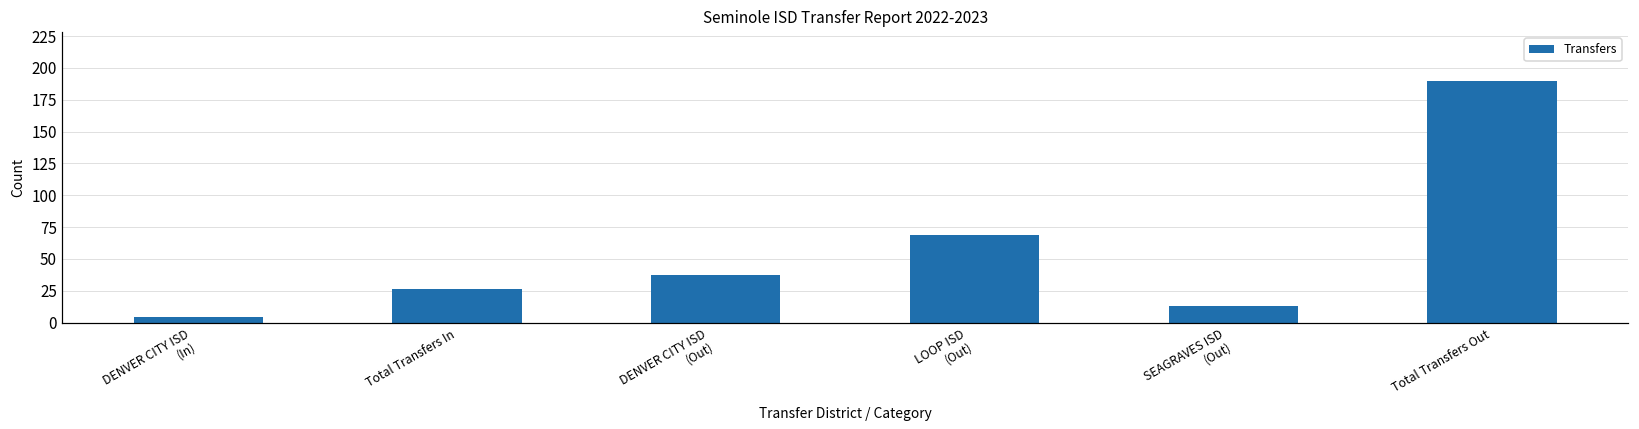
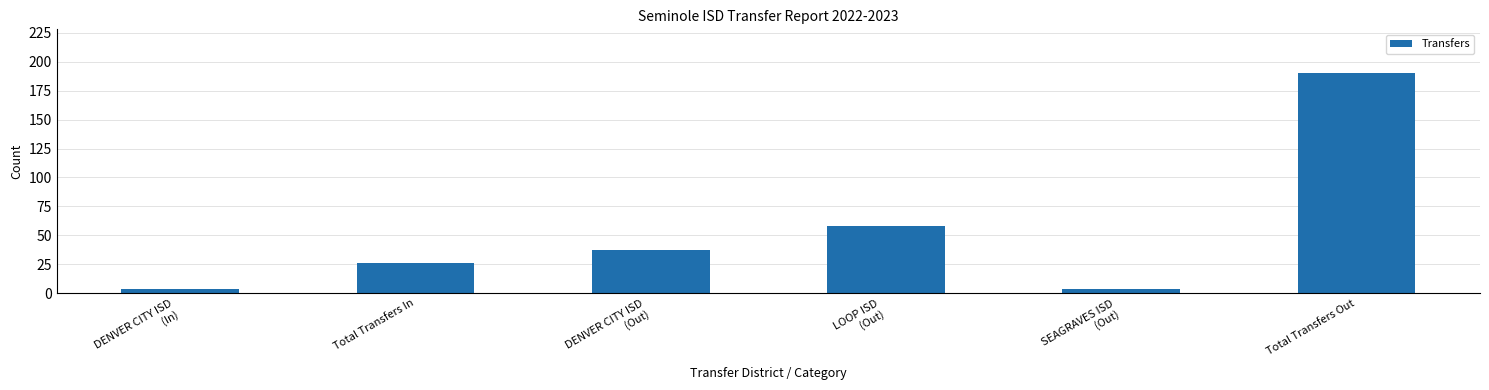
  {
    "DENVER CITY ISD (In)": 4,
    "Total Transfers In": 26,
    "DENVER CITY ISD (Out)": 37,
-   "LOOP ISD (Out)": 69,
-   "SEAGRAVES ISD (Out)": 13,
+   "LOOP ISD (Out)": 58,
+   "SEAGRAVES ISD (Out)": 4,
    "Total Transfers Out": 190
  }
